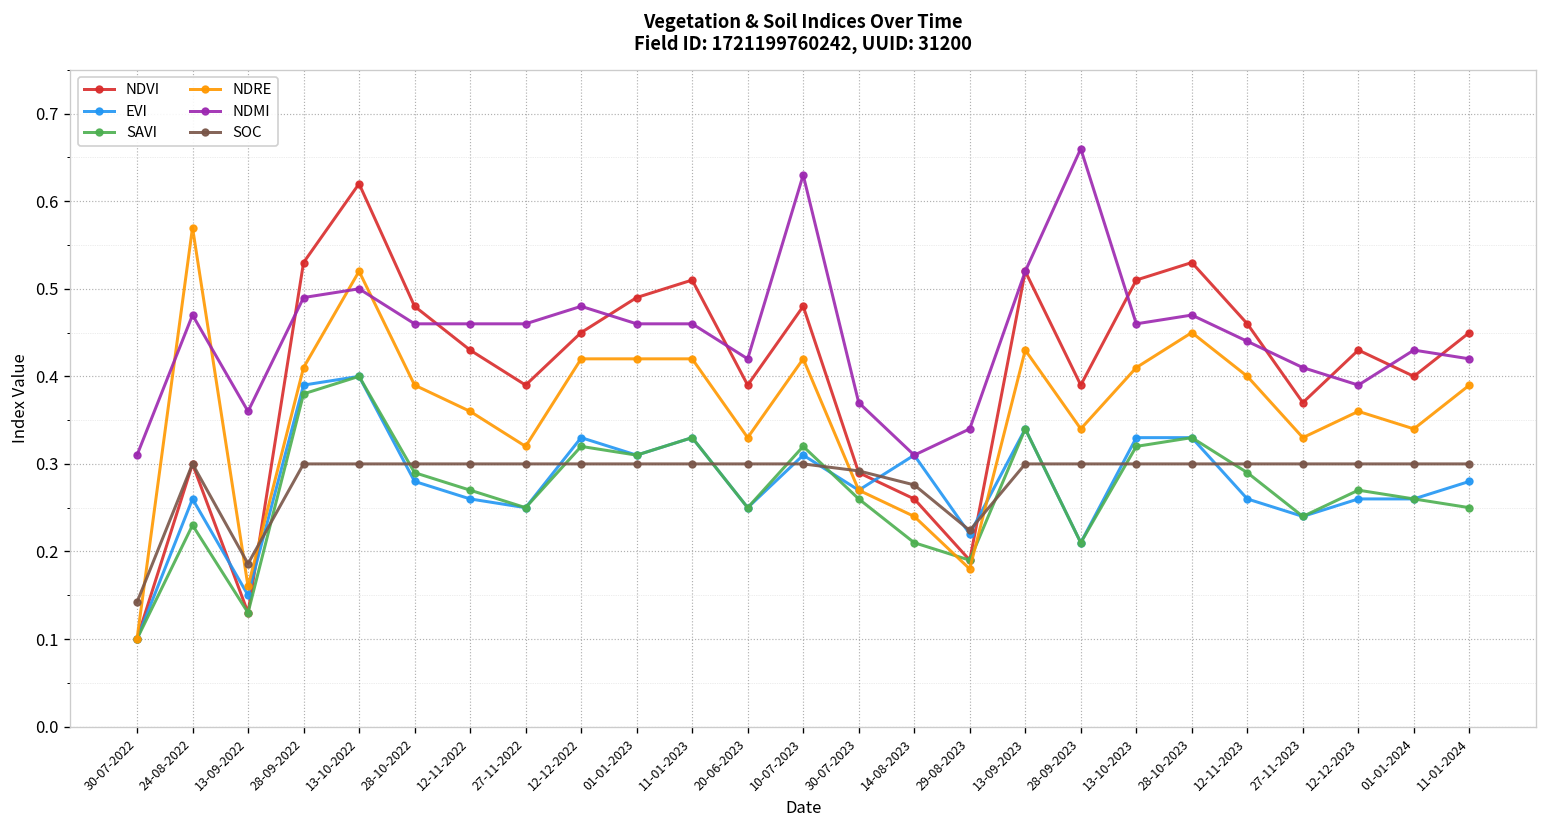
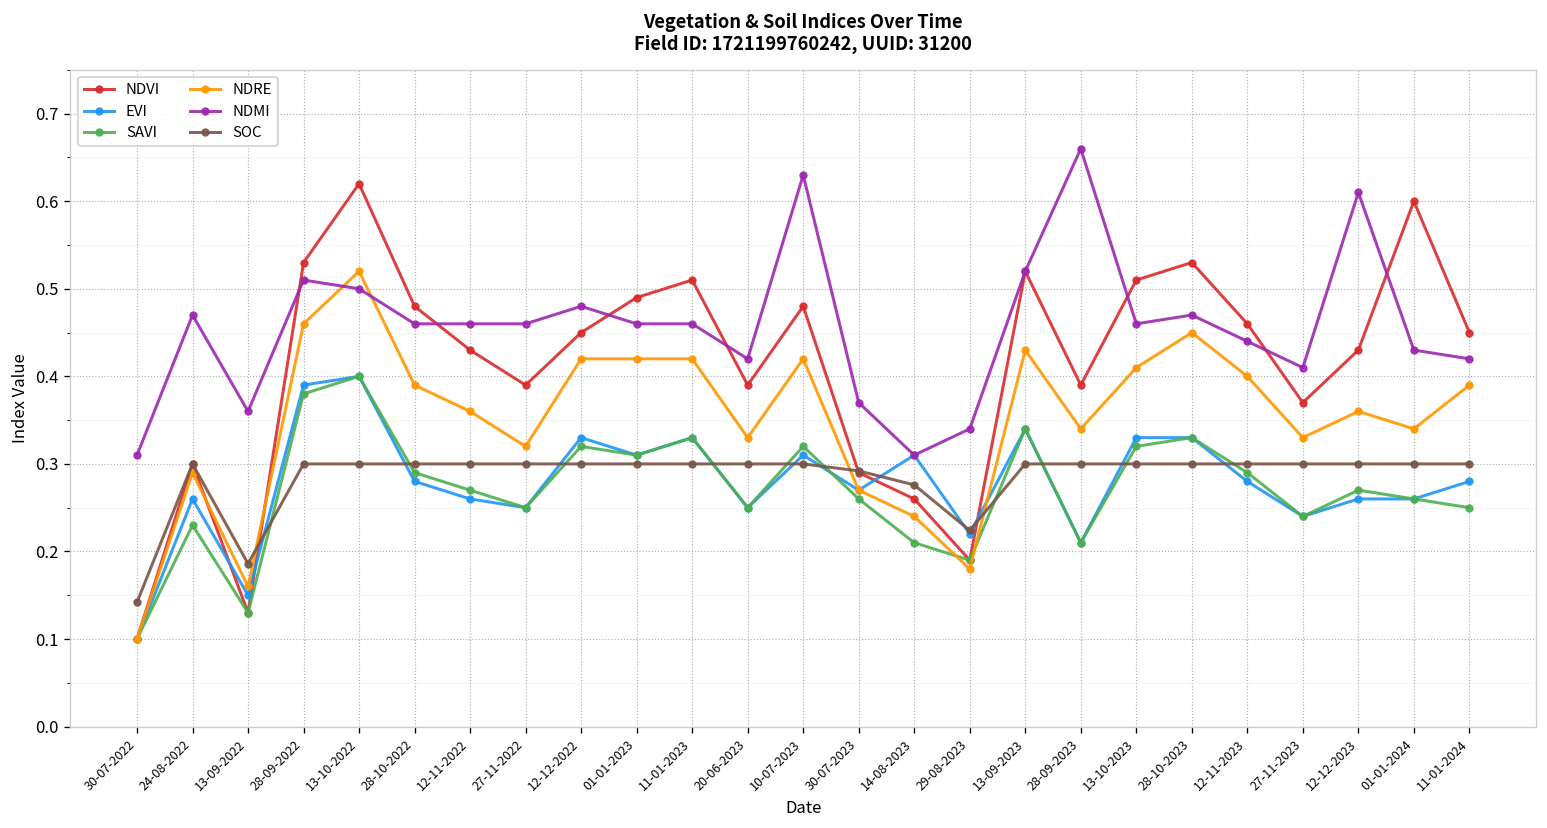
  {
    "NDVI": {
      "28-09-2022": 0.53,
      "13-10-2022": 0.62,
      "28-10-2022": 0.48,
      "12-11-2022": 0.43,
      "27-11-2022": 0.39,
      "12-12-2022": 0.45,
      "01-01-2023": 0.49,
      "11-01-2023": 0.51,
      "20-06-2023": 0.39,
      "10-07-2023": 0.48,
      "14-08-2023": 0.26,
      "28-09-2023": 0.39,
      "13-10-2023": 0.51,
      "28-10-2023": 0.53,
      "12-11-2023": 0.46,
      "27-11-2023": 0.37,
      "12-12-2023": 0.43,
-     "01-01-2024": 0.4,
+     "01-01-2024": 0.6,
      "11-01-2024": 0.45
    },
    "EVI": {
      "24-08-2022": 0.26,
      "13-09-2022": 0.15,
      "28-09-2022": 0.39,
      "28-10-2022": 0.28,
      "12-11-2022": 0.26,
      "12-12-2022": 0.33,
      "10-07-2023": 0.31,
      "29-08-2023": 0.22,
      "13-10-2023": 0.33,
-     "12-11-2023": 0.26,
+     "12-11-2023": 0.28,
      "12-12-2023": 0.26,
      "11-01-2024": 0.28
    },
    "SAVI": {
      "24-08-2022": 0.23,
      "28-09-2022": 0.38,
      "28-10-2022": 0.29,
      "12-11-2022": 0.27,
      "12-12-2022": 0.32,
      "10-07-2023": 0.32,
      "30-07-2023": 0.26,
      "14-08-2023": 0.21,
      "13-10-2023": 0.32,
      "12-11-2023": 0.29,
      "12-12-2023": 0.27,
      "11-01-2024": 0.25
    },
    "NDRE": {
-     "24-08-2022": 0.57,
+     "24-08-2022": 0.29,
      "13-09-2022": 0.16,
-     "28-09-2022": 0.41,
+     "28-09-2022": 0.46,
      "13-10-2022": 0.52,
      "28-10-2022": 0.39,
      "12-11-2022": 0.36,
      "27-11-2022": 0.32,
      "12-12-2022": 0.42,
      "01-01-2023": 0.42,
      "11-01-2023": 0.42,
      "20-06-2023": 0.33,
      "10-07-2023": 0.42,
      "14-08-2023": 0.24,
      "29-08-2023": 0.18,
      "13-09-2023": 0.43,
      "28-09-2023": 0.34,
      "13-10-2023": 0.41,
      "28-10-2023": 0.45,
      "12-11-2023": 0.40,
      "27-11-2023": 0.33,
      "12-12-2023": 0.36,
      "01-01-2024": 0.34,
      "11-01-2024": 0.39
    },
    "NDMI": {
      "30-07-2022": 0.31,
      "24-08-2022": 0.47,
      "13-09-2022": 0.36,
-     "28-09-2022": 0.49,
+     "28-09-2022": 0.51,
      "13-10-2022": 0.50,
      "28-10-2022": 0.46,
      "12-11-2022": 0.46,
      "27-11-2022": 0.46,
      "12-12-2022": 0.48,
      "01-01-2023": 0.46,
      "11-01-2023": 0.46,
      "20-06-2023": 0.42,
      "10-07-2023": 0.63,
      "30-07-2023": 0.37,
      "29-08-2023": 0.34,
      "28-09-2023": 0.66,
      "13-10-2023": 0.46,
      "28-10-2023": 0.47,
      "12-11-2023": 0.44,
      "27-11-2023": 0.41,
-     "12-12-2023": 0.39,
+     "12-12-2023": 0.61,
      "01-01-2024": 0.43,
      "11-01-2024": 0.42
    },
    "SOC": {
      "30-07-2022": 0.14,
      "13-09-2022": 0.19,
      "28-09-2022": 0.30,
      "13-10-2022": 0.30,
      "28-10-2022": 0.30,
      "12-11-2022": 0.30,
      "27-11-2022": 0.30,
      "12-12-2022": 0.30,
      "01-01-2023": 0.30,
      "11-01-2023": 0.30,
      "20-06-2023": 0.30,
      "10-07-2023": 0.30,
      "14-08-2023": 0.28,
      "29-08-2023": 0.22,
      "13-09-2023": 0.30,
      "28-09-2023": 0.30,
      "13-10-2023": 0.30,
      "28-10-2023": 0.30,
      "12-11-2023": 0.30,
      "27-11-2023": 0.30,
      "12-12-2023": 0.30,
      "01-01-2024": 0.30,
      "11-01-2024": 0.30
    }
  }
